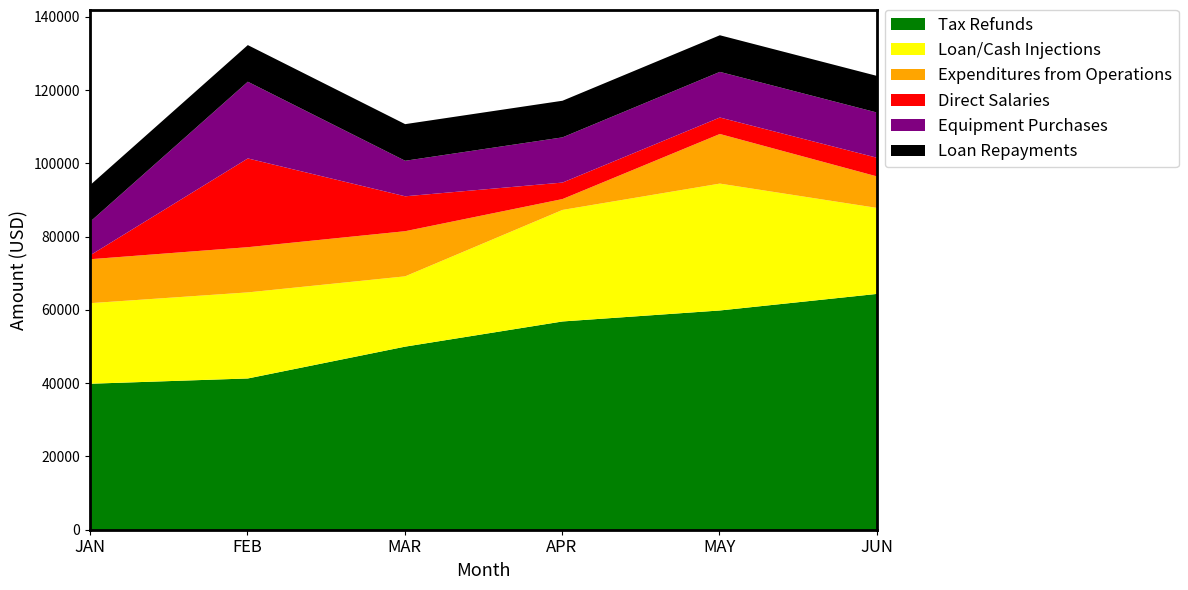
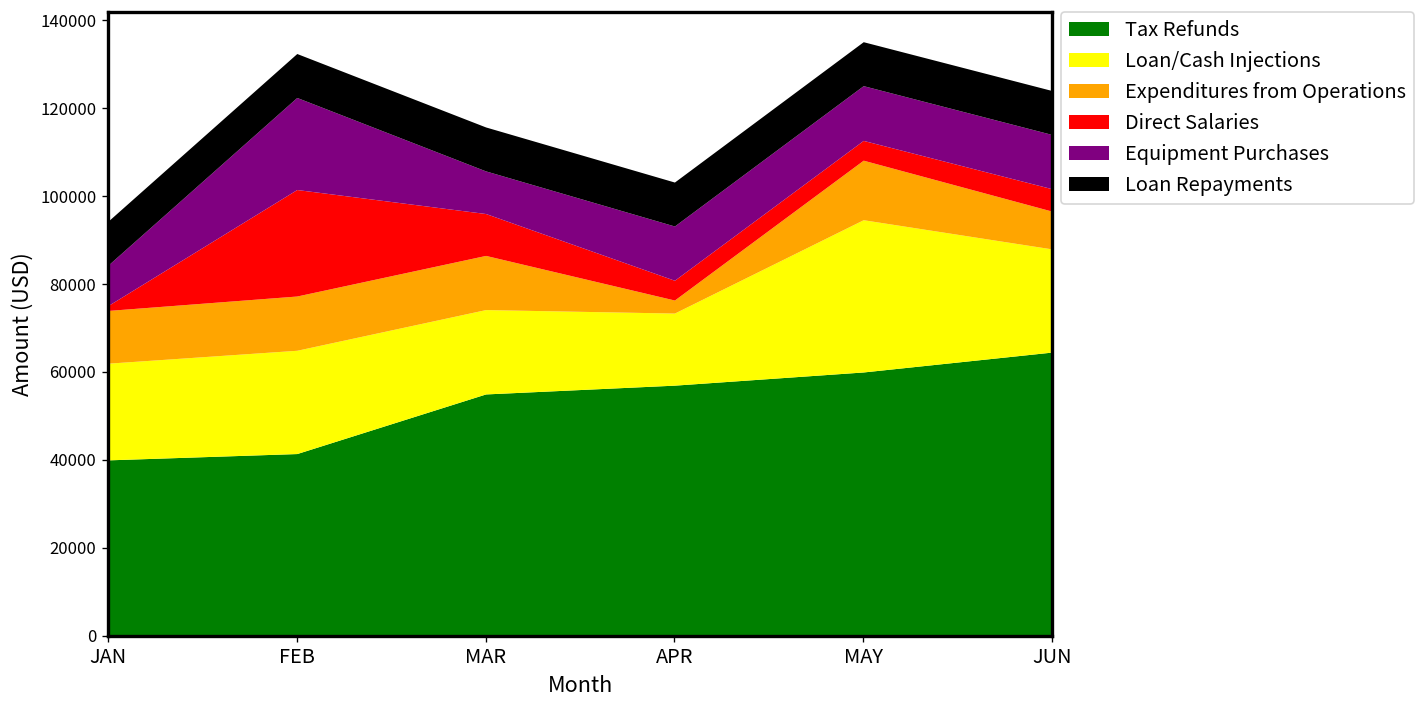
  {
    "Tax Refunds": {
-     "MAR": 50000
+     "MAR": 55000
    },
    "Loan/Cash Injections": {
-     "APR": 30000
+     "APR": 16000
    },
    "Loan Repayments": {
      "JAN": 10000,
      "FEB": 10000,
      "MAR": 10000,
      "APR": 10000,
      "MAY": 10000,
      "JUN": 10000
    }
  }
